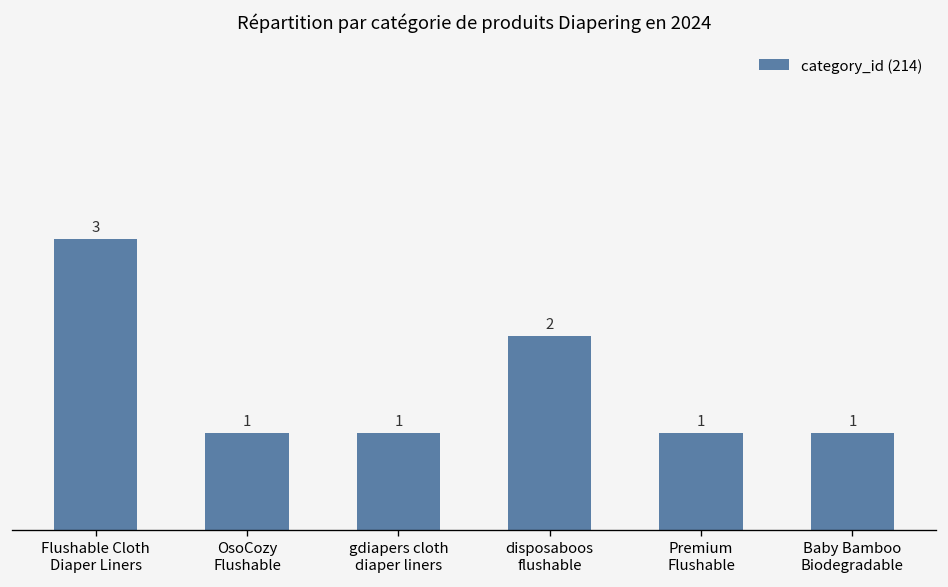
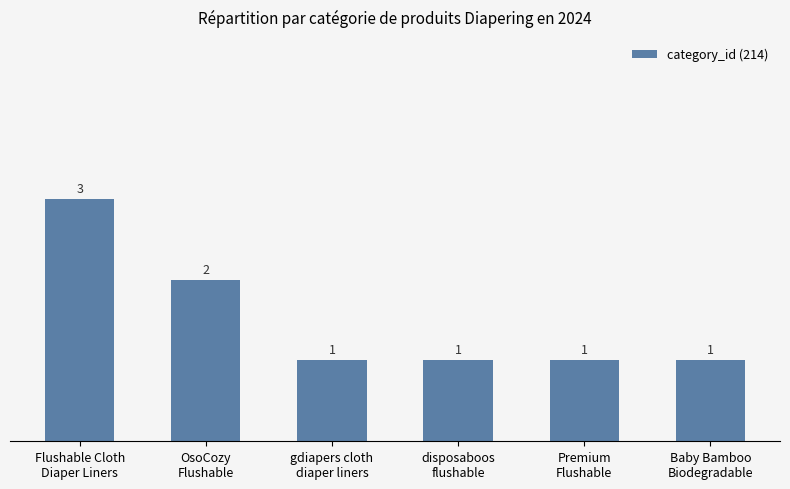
  {
    "Flushable Cloth Diaper Liners": 3,
-   "OsoCozy Flushable": 1,
+   "OsoCozy Flushable": 2,
    "gdiapers cloth diaper liners": 1,
-   "disposaboos flushable": 2,
+   "disposaboos flushable": 1,
    "Premium Flushable": 1,
    "Baby Bamboo Biodegradable": 1
  }
